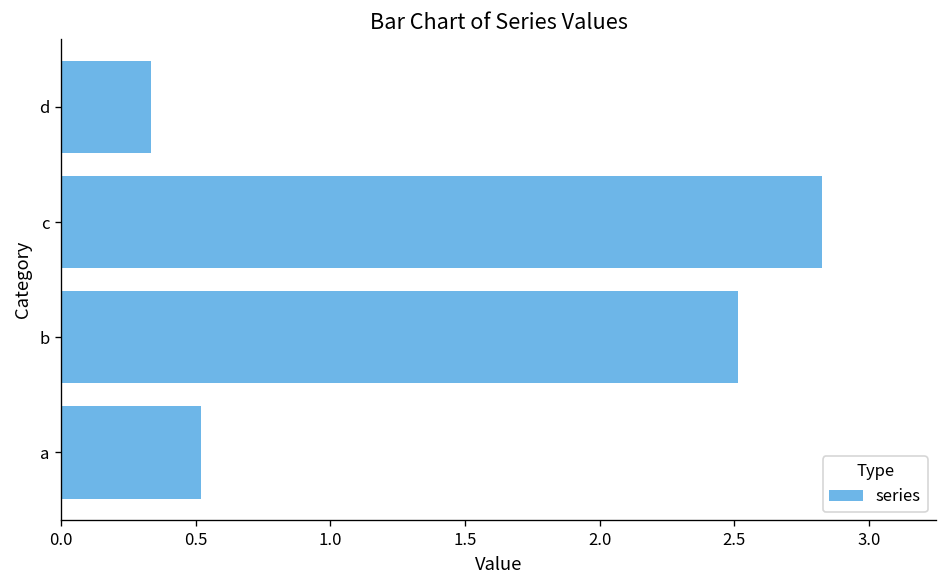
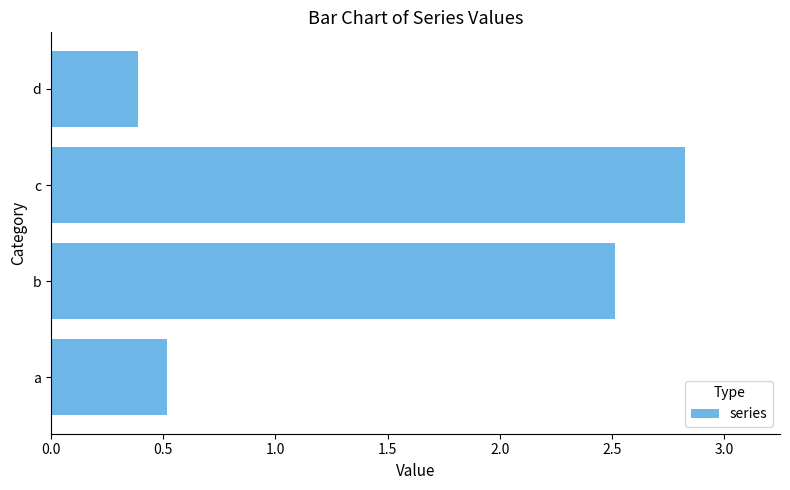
  {
-   "d": 0.33,
+   "d": 0.39,
    "c": 2.83,
    "b": 2.51,
    "a": 0.52
  }
